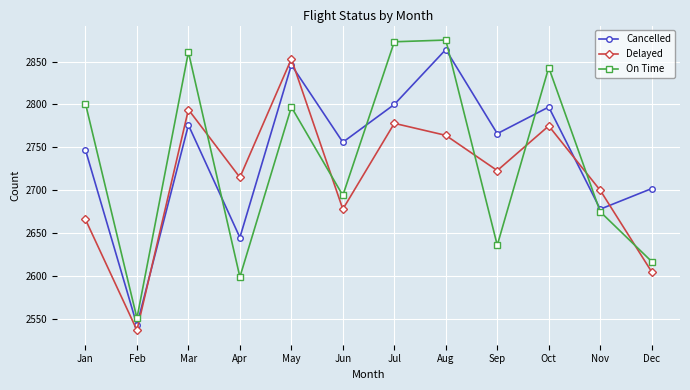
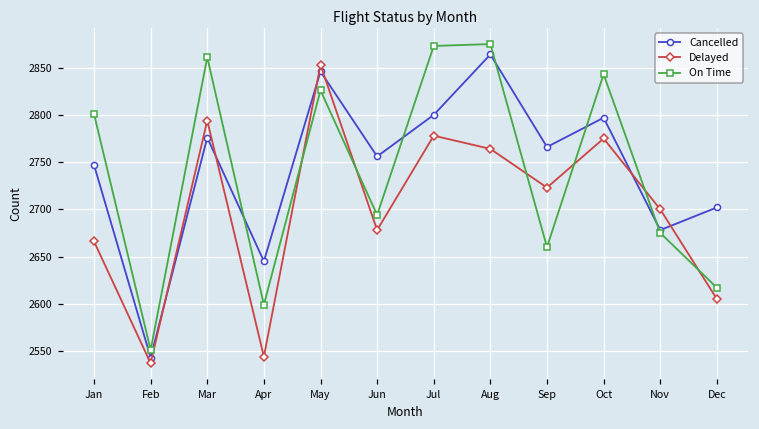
  {
    "Cancelled": {
      "Jan": 2750,
      "Feb": 2540,
      "Mar": 2780,
      "Apr": 2650,
      "May": 2850,
      "Jun": 2760,
      "Jul": 2800,
      "Aug": 2860,
      "Sep": 2770,
      "Oct": 2800,
      "Nov": 2680,
      "Dec": 2700
    },
    "Delayed": {
      "Jan": 2670,
      "Feb": 2540,
      "Mar": 2790,
-     "Apr": 2720,
+     "Apr": 2540,
      "May": 2850,
      "Jun": 2680,
      "Jul": 2780,
      "Aug": 2760,
      "Sep": 2720,
      "Oct": 2780,
      "Nov": 2700,
      "Dec": 2610
    },
    "On Time": {
      "Jan": 2800,
      "Feb": 2550,
      "Mar": 2860,
      "Apr": 2600,
-     "May": 2800,
+     "May": 2830,
      "Jun": 2690,
      "Jul": 2870,
      "Aug": 2880,
-     "Sep": 2640,
+     "Sep": 2660,
      "Oct": 2840,
      "Nov": 2680,
      "Dec": 2620
    }
  }
